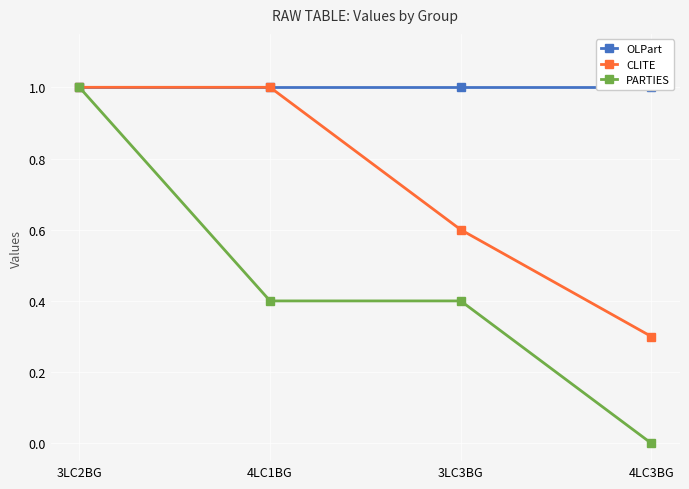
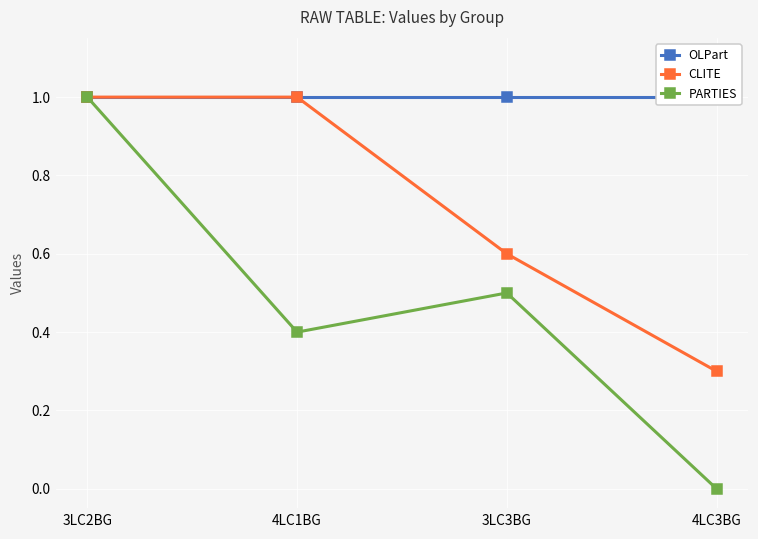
  {
    "OLPart": {
      "3LC3BG": 1.0
    },
    "CLITE": {
      "3LC3BG": 0.6,
      "4LC3BG": 0.3
    },
    "PARTIES": {
      "4LC1BG": 0.4,
-     "3LC3BG": 0.4,
+     "3LC3BG": 0.5,
      "4LC3BG": 0.0
    }
  }
